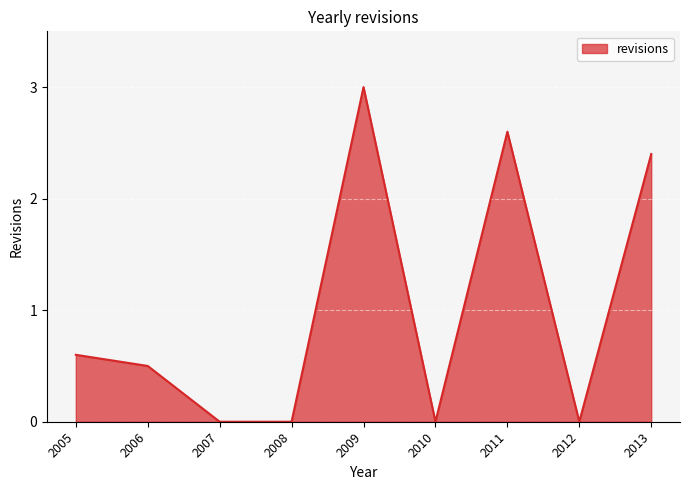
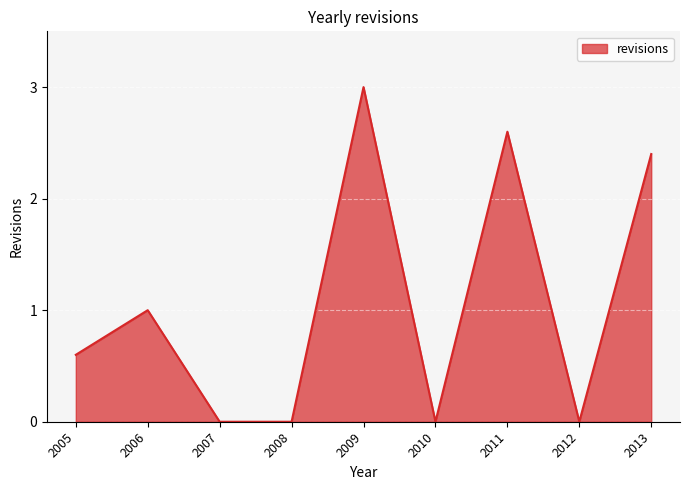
  {
    "2005": 0.6,
-   "2006": 0.5,
+   "2006": 1.0,
    "2007": 0.0,
    "2008": 0.0,
    "2009": 3.0,
    "2010": 0.0,
    "2011": 2.6,
    "2012": 0.0,
    "2013": 2.4
  }
